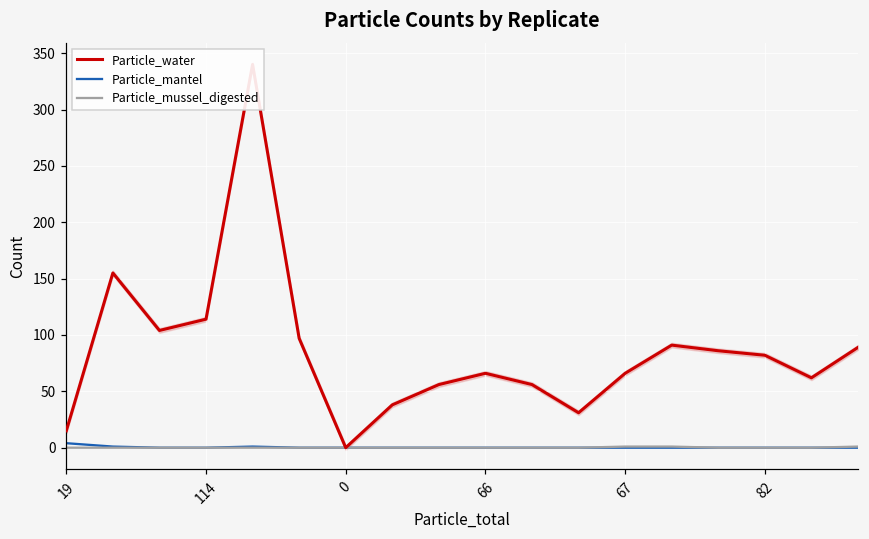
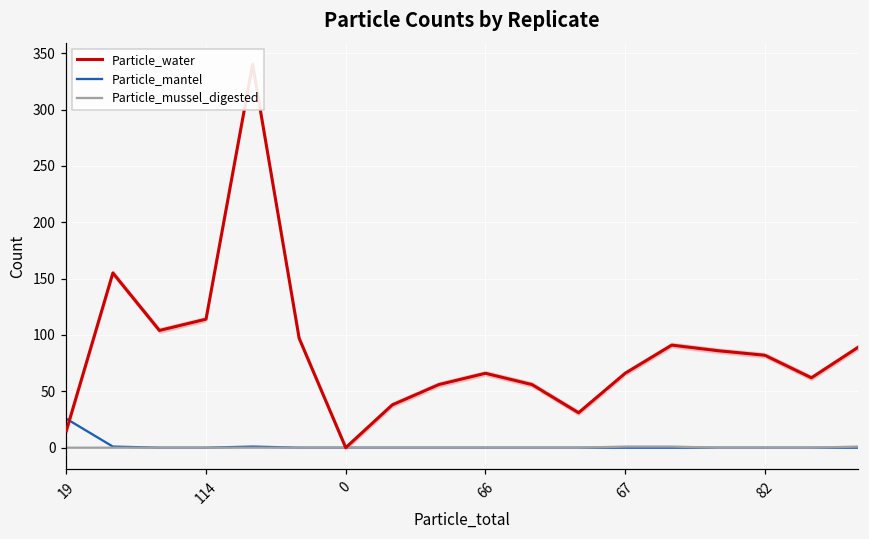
  {
    "Particle_mantel": {
-     "19": 4
+     "19": 26
    },
    "Particle_mussel_digested": {
      "19": 0
    }
  }
